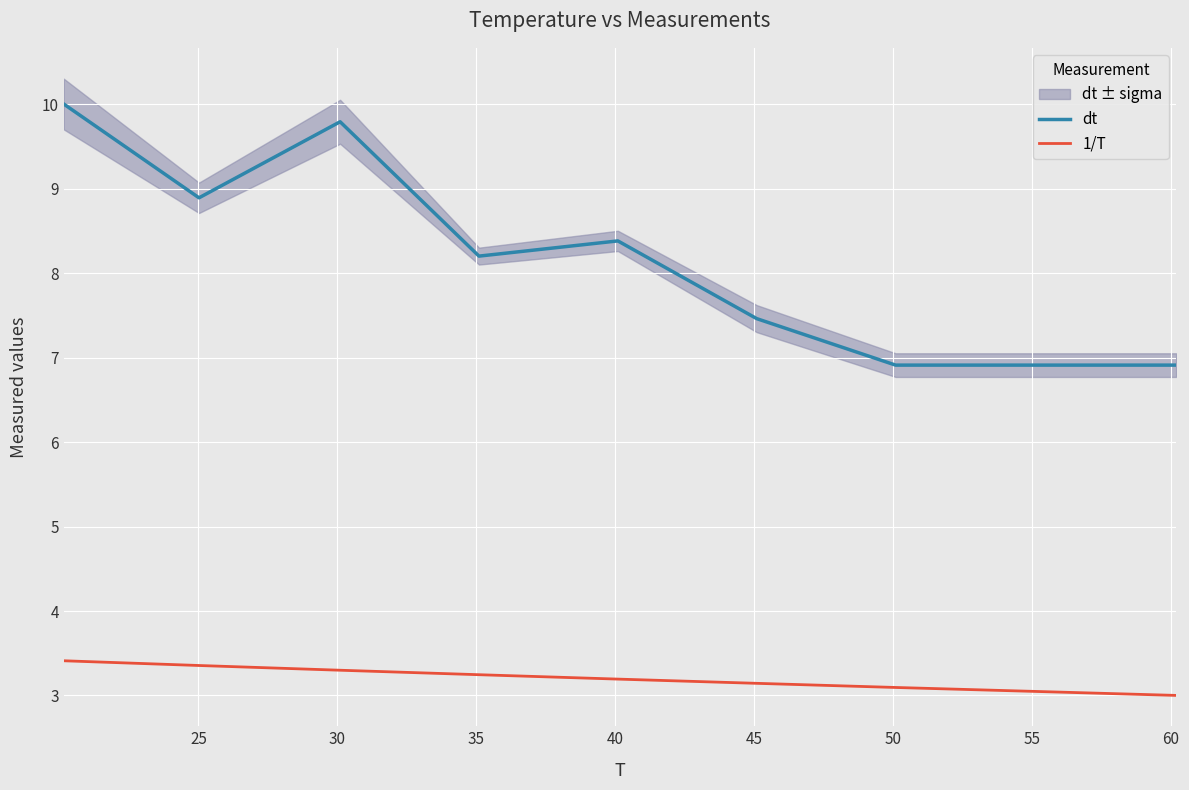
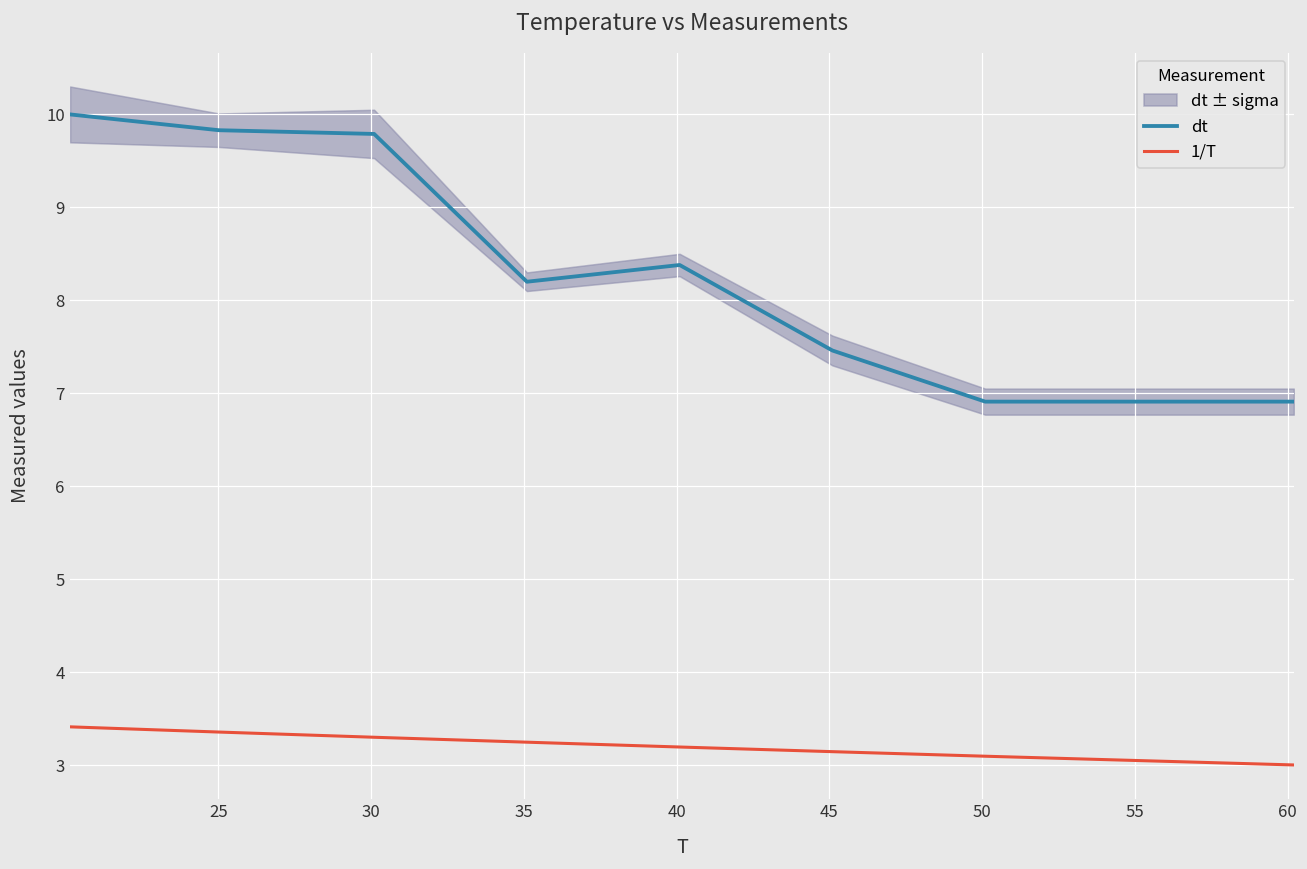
  {
    "dt": {
-     "25": 8.9
+     "25": 9.8
    },
    "1/T": {
      "25": 3.4
    }
  }
